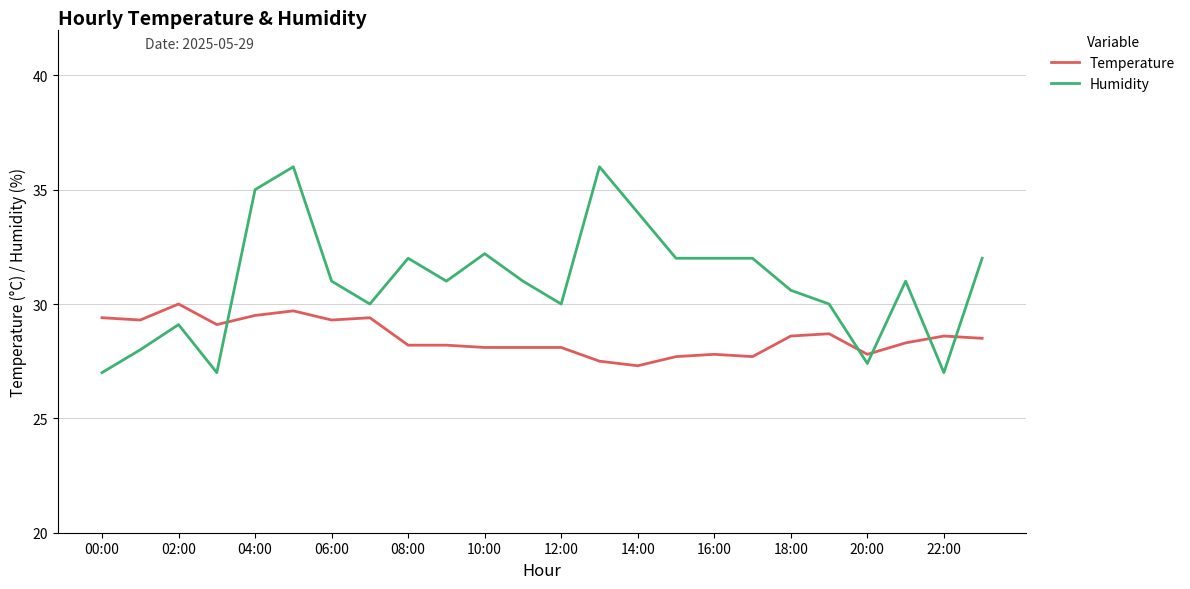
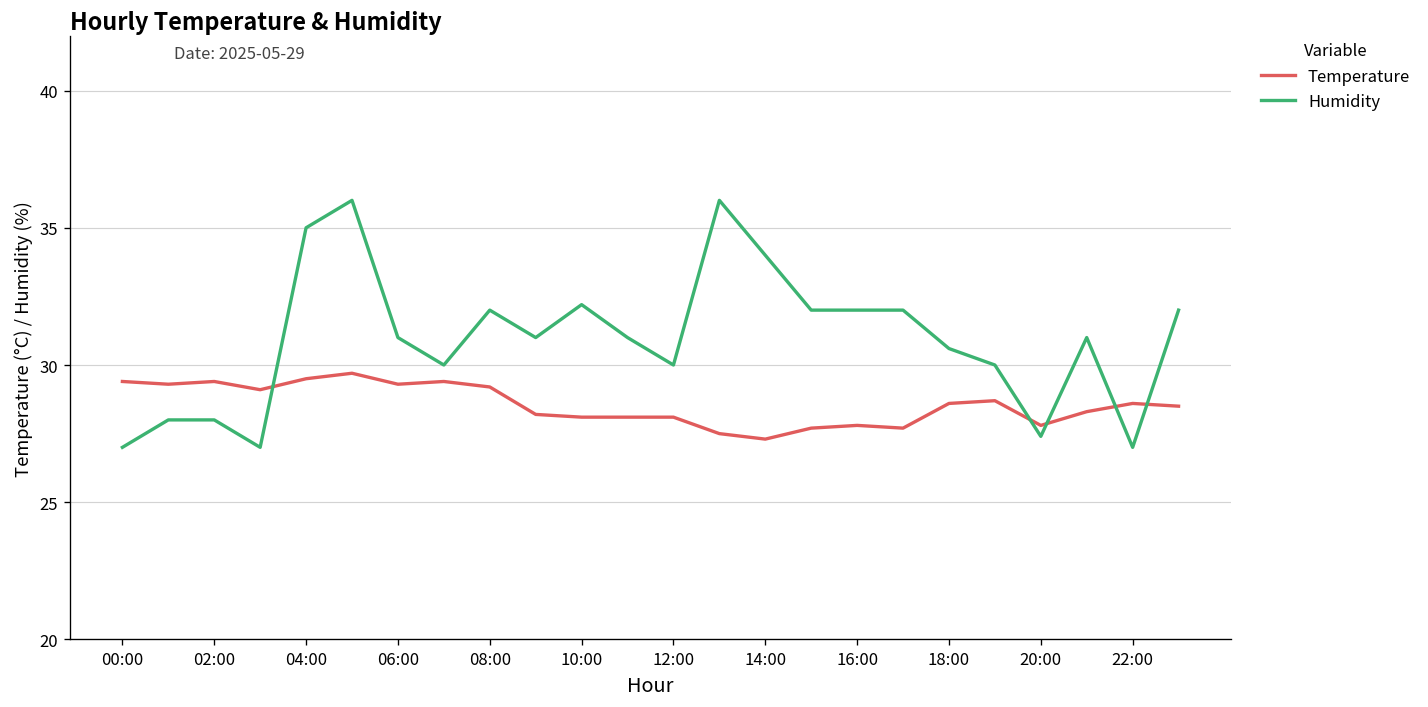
  {
    "Temperature": {
      "00:00": 29.4,
-     "02:00": 30.0,
+     "02:00": 29.4,
      "04:00": 29.5,
      "06:00": 29.3,
-     "08:00": 28.2,
+     "08:00": 29.2,
      "10:00": 28.1,
      "12:00": 28.1,
      "14:00": 27.3,
      "16:00": 27.8,
      "18:00": 28.6,
      "20:00": 27.8,
      "22:00": 28.6
    },
    "Humidity": {
      "00:00": 27.0,
-     "02:00": 29.1,
+     "02:00": 28.0,
      "04:00": 35.0,
      "06:00": 31.0,
      "08:00": 32.0,
      "10:00": 32.2,
      "12:00": 30.0,
      "14:00": 34.0,
      "16:00": 32.0,
      "18:00": 30.6,
      "20:00": 27.4,
      "22:00": 27.0
    }
  }
